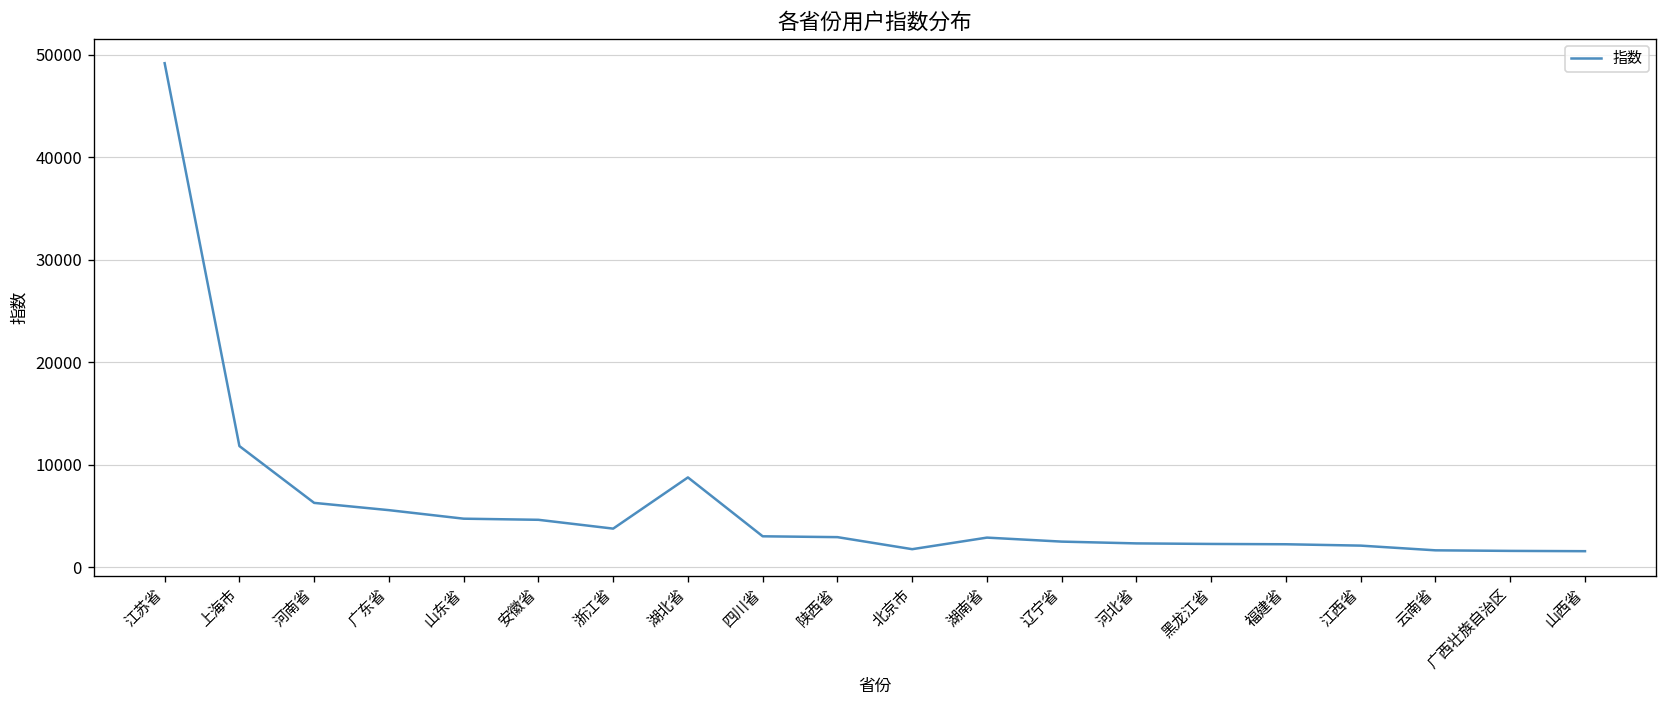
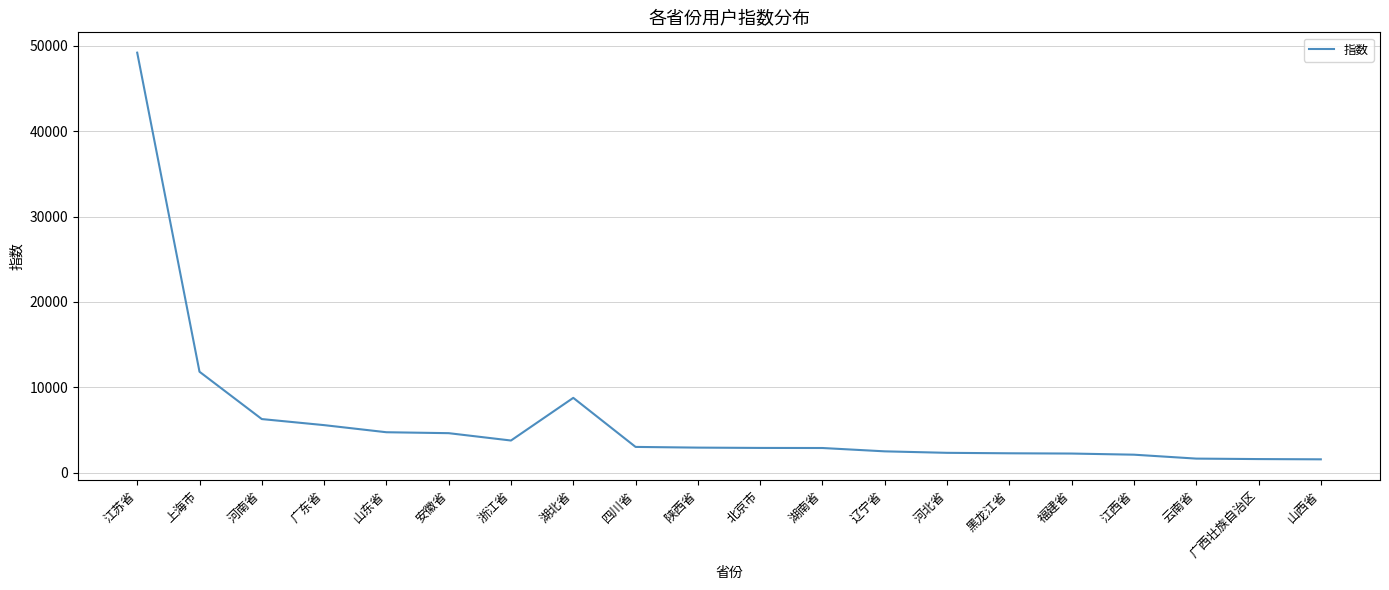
  {
    "江苏省": 49000,
    "上海市": 12000,
    "河南省": 6000,
    "广东省": 6000,
    "山东省": 5000,
    "安徽省": 5000,
    "浙江省": 4000,
    "湖北省": 9000,
    "四川省": 3000,
    "陕西省": 3000,
-   "北京市": 2000,
+   "北京市": 3000,
    "湖南省": 3000,
    "辽宁省": 3000,
    "河北省": 2000,
    "黑龙江省": 2000,
    "福建省": 2000,
    "江西省": 2000,
    "云南省": 2000,
    "广西壮族自治区": 2000,
    "山西省": 2000
  }
